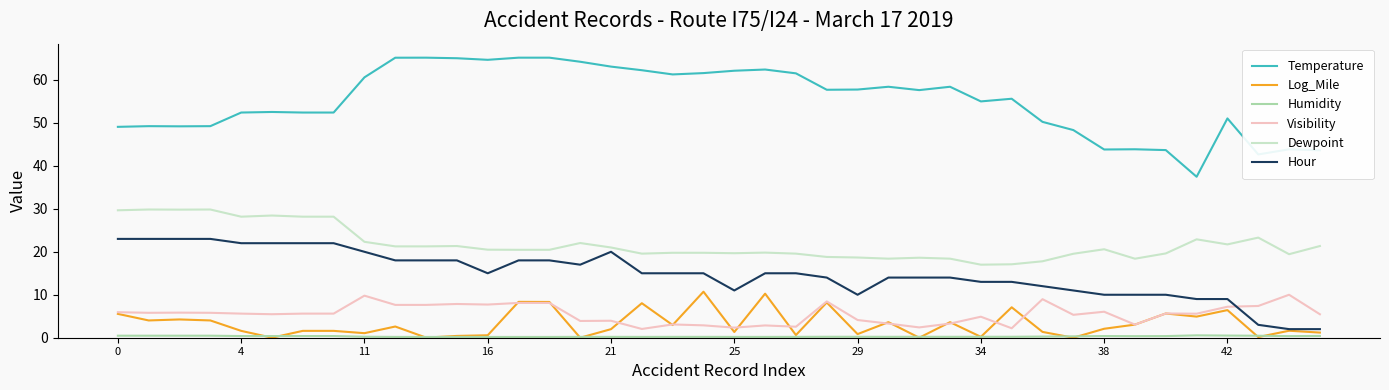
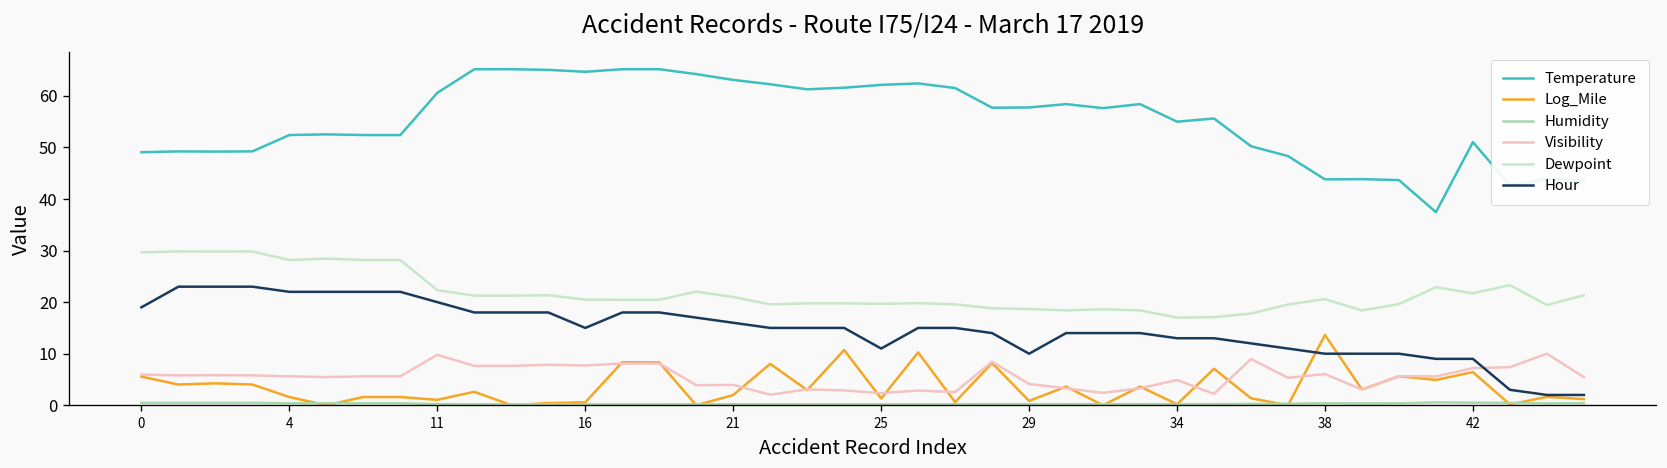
  {
    "Temperature": {
      "0": 49,
      "4": 52,
      "11": 61,
      "16": 65,
      "21": 63,
      "25": 62,
      "29": 58,
      "34": 55,
      "38": 44,
      "42": 51
    },
    "Log_Mile": {
      "4": 2,
      "11": 1,
      "21": 2,
      "25": 1,
      "29": 1,
-     "38": 2,
+     "38": 14,
      "42": 6
    },
    "Hour": {
-     "0": 23,
+     "0": 19,
      "4": 22,
      "11": 20,
      "16": 15,
-     "21": 20,
+     "21": 16,
      "25": 11,
      "29": 10,
      "34": 13,
      "38": 10,
      "42": 9
    }
  }
